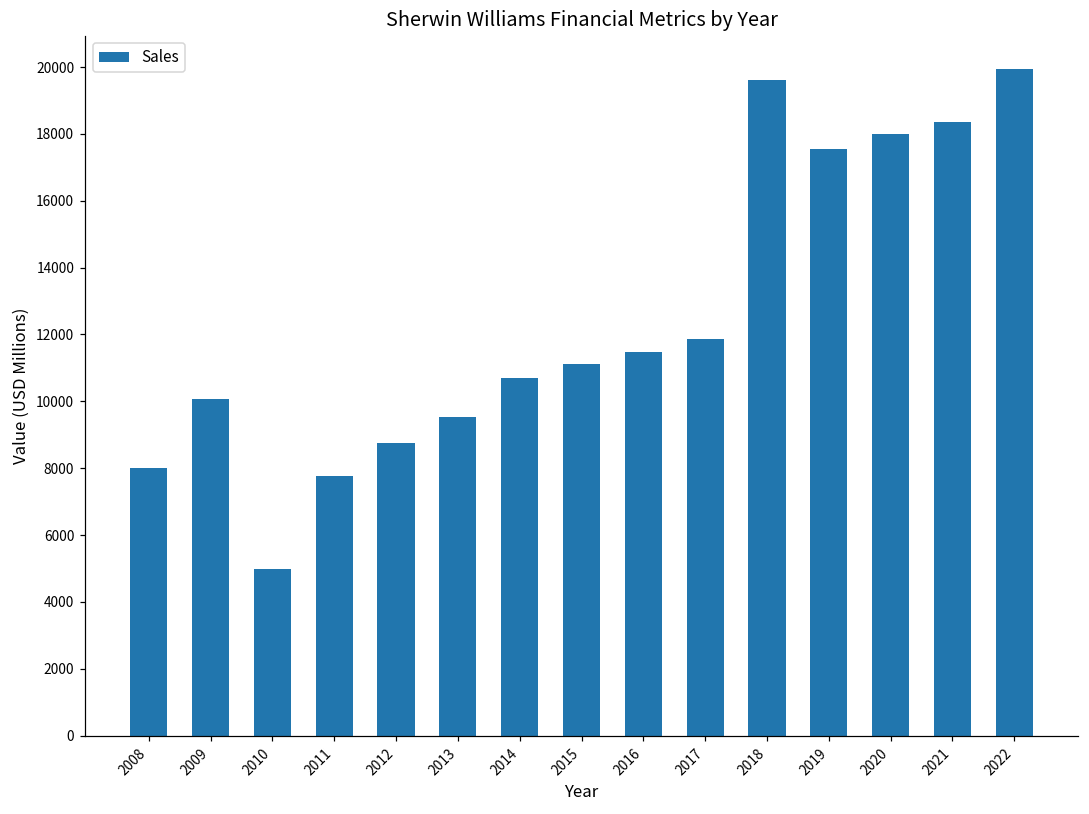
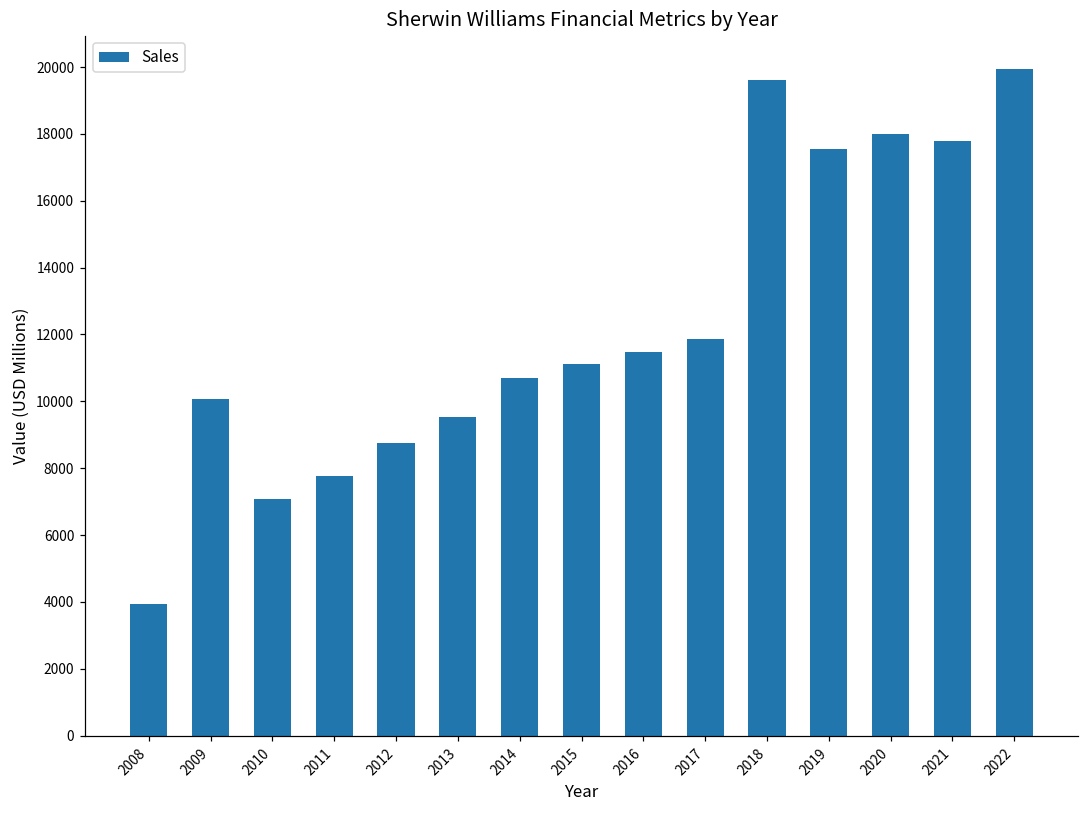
  {
-   "2008": 8000,
+   "2008": 3900,
    "2009": 10100,
-   "2010": 5000,
+   "2010": 7100,
    "2011": 7800,
    "2012": 8800,
    "2013": 9500,
    "2014": 10700,
    "2015": 11100,
    "2016": 11500,
    "2017": 11900,
    "2018": 19600,
    "2019": 17500,
    "2020": 18000,
-   "2021": 18400,
+   "2021": 17800,
    "2022": 19900
  }
